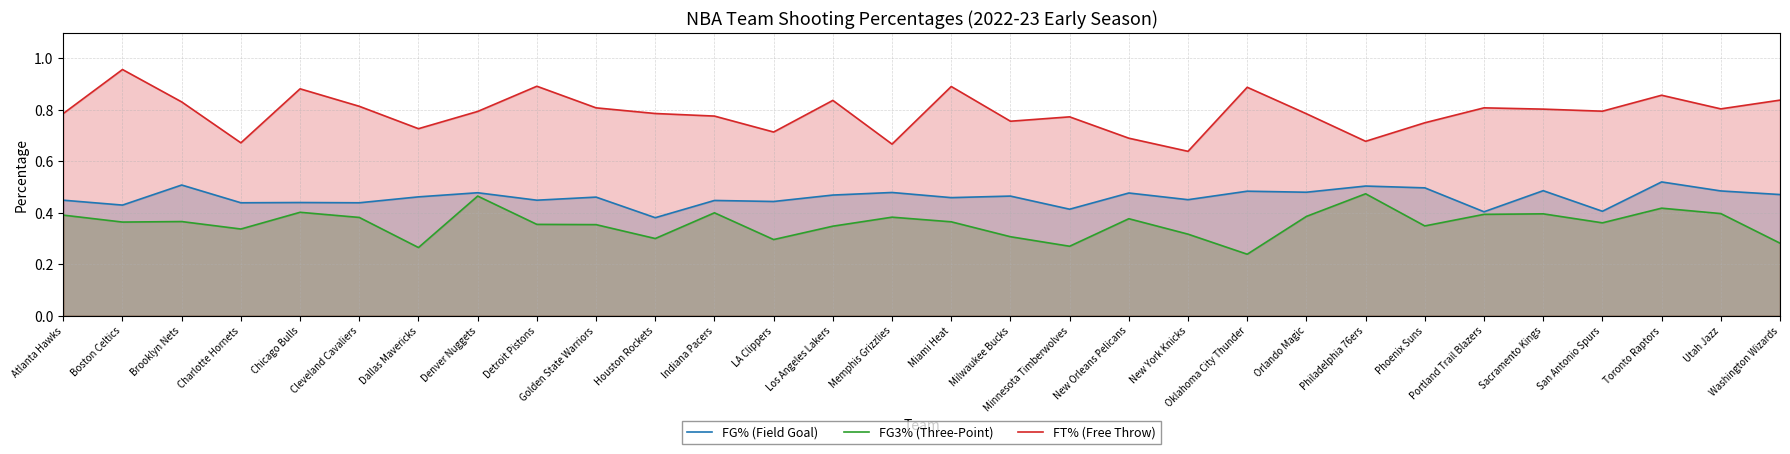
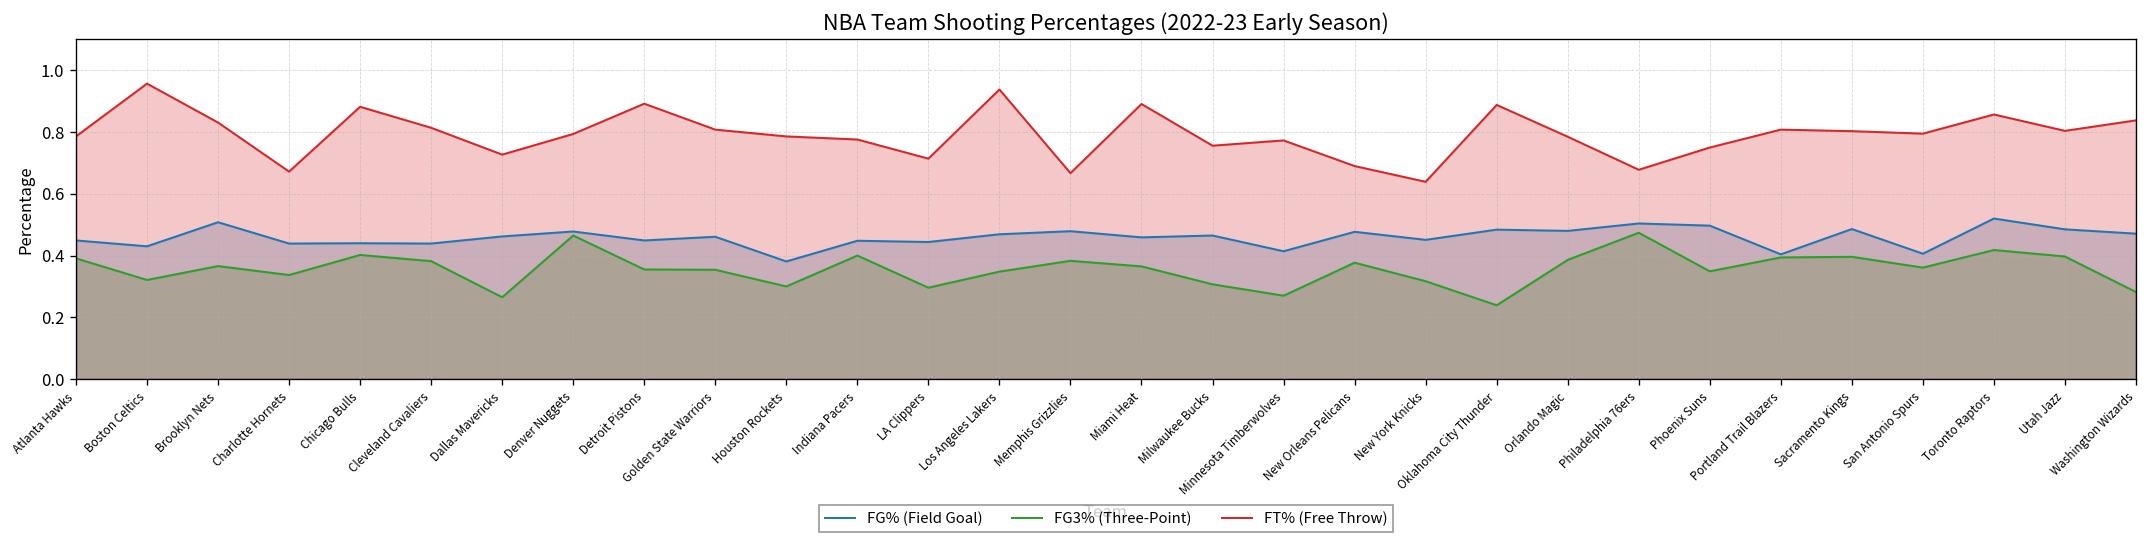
  {
    "FG% (Field Goal)": {
      "Atlanta Hawks": 0.45,
      "Boston Celtics": 0.43,
      "Brooklyn Nets": 0.51,
      "Charlotte Hornets": 0.44,
      "Chicago Bulls": 0.44,
      "Cleveland Cavaliers": 0.44,
      "Dallas Mavericks": 0.46,
      "Denver Nuggets": 0.48,
      "Detroit Pistons": 0.45,
      "Golden State Warriors": 0.46,
      "Houston Rockets": 0.38,
      "Indiana Pacers": 0.45,
      "LA Clippers": 0.44,
      "Los Angeles Lakers": 0.47,
      "Memphis Grizzlies": 0.48,
      "Miami Heat": 0.46,
      "Milwaukee Bucks": 0.47,
      "Minnesota Timberwolves": 0.41,
      "New Orleans Pelicans": 0.48,
      "New York Knicks": 0.45,
      "Oklahoma City Thunder": 0.48,
      "Orlando Magic": 0.48,
      "Philadelphia 76ers": 0.50,
      "Phoenix Suns": 0.50,
      "Sacramento Kings": 0.49,
      "San Antonio Spurs": 0.41,
      "Toronto Raptors": 0.52,
      "Utah Jazz": 0.49,
      "Washington Wizards": 0.47
    },
    "FG3% (Three-Point)": {
      "Atlanta Hawks": 0.39,
-     "Boston Celtics": 0.36,
+     "Boston Celtics": 0.32,
      "Brooklyn Nets": 0.37,
      "Charlotte Hornets": 0.34,
      "Chicago Bulls": 0.40,
      "Cleveland Cavaliers": 0.38,
      "Dallas Mavericks": 0.27,
      "Denver Nuggets": 0.47,
      "Detroit Pistons": 0.36,
      "Golden State Warriors": 0.35,
      "Houston Rockets": 0.30,
      "Indiana Pacers": 0.40,
      "LA Clippers": 0.30,
      "Los Angeles Lakers": 0.35,
      "Memphis Grizzlies": 0.38,
      "Miami Heat": 0.37,
      "Milwaukee Bucks": 0.31,
      "Minnesota Timberwolves": 0.27,
      "New Orleans Pelicans": 0.38,
      "New York Knicks": 0.32,
      "Oklahoma City Thunder": 0.24,
      "Orlando Magic": 0.39,
      "Philadelphia 76ers": 0.47,
      "Phoenix Suns": 0.35,
      "Sacramento Kings": 0.40,
      "San Antonio Spurs": 0.36,
      "Toronto Raptors": 0.42,
      "Utah Jazz": 0.40,
      "Washington Wizards": 0.28
    },
    "FT% (Free Throw)": {
      "Atlanta Hawks": 0.79,
      "Boston Celtics": 0.96,
      "Brooklyn Nets": 0.83,
      "Charlotte Hornets": 0.67,
      "Chicago Bulls": 0.88,
      "Cleveland Cavaliers": 0.81,
      "Dallas Mavericks": 0.73,
      "Denver Nuggets": 0.79,
      "Detroit Pistons": 0.89,
      "Golden State Warriors": 0.81,
      "Houston Rockets": 0.79,
      "Indiana Pacers": 0.78,
      "LA Clippers": 0.71,
-     "Los Angeles Lakers": 0.84,
+     "Los Angeles Lakers": 0.94,
      "Memphis Grizzlies": 0.67,
      "Miami Heat": 0.89,
      "Milwaukee Bucks": 0.76,
      "Minnesota Timberwolves": 0.77,
      "New Orleans Pelicans": 0.69,
      "New York Knicks": 0.64,
      "Oklahoma City Thunder": 0.89,
      "Orlando Magic": 0.79,
      "Philadelphia 76ers": 0.68,
      "Phoenix Suns": 0.75,
      "Portland Trail Blazers": 0.81,
      "Sacramento Kings": 0.80,
      "San Antonio Spurs": 0.80,
      "Toronto Raptors": 0.86,
      "Utah Jazz": 0.80,
      "Washington Wizards": 0.84
    }
  }
